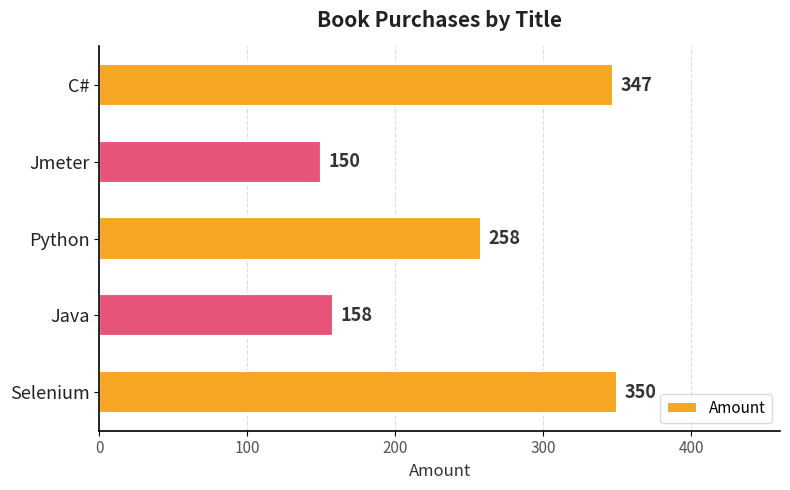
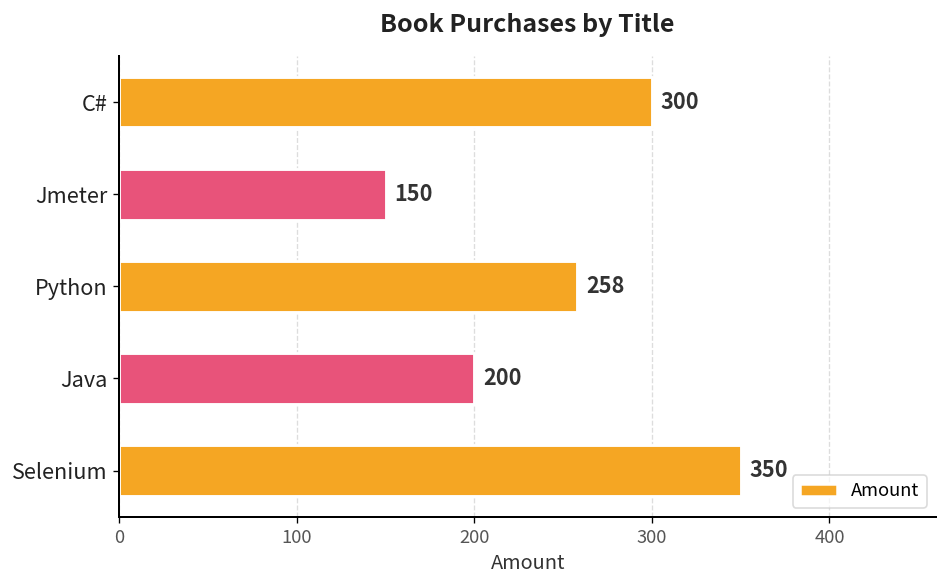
  {
-   "C#": 347,
+   "C#": 300,
    "Jmeter": 150,
    "Python": 258,
-   "Java": 158,
+   "Java": 200,
    "Selenium": 350
  }
